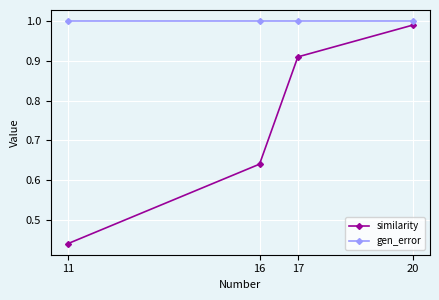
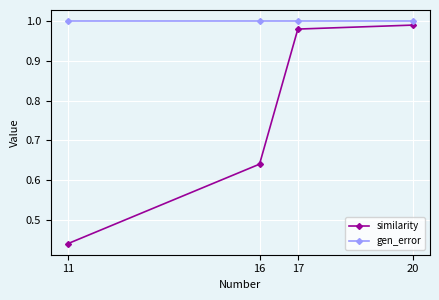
  {
    "similarity": {
      "11": 0.44,
      "16": 0.64,
-     "17": 0.91,
+     "17": 0.98,
      "20": 0.99
    },
    "gen_error": {
      "11": 1.00,
      "16": 1.00,
      "17": 1.00,
      "20": 1.00
    }
  }
